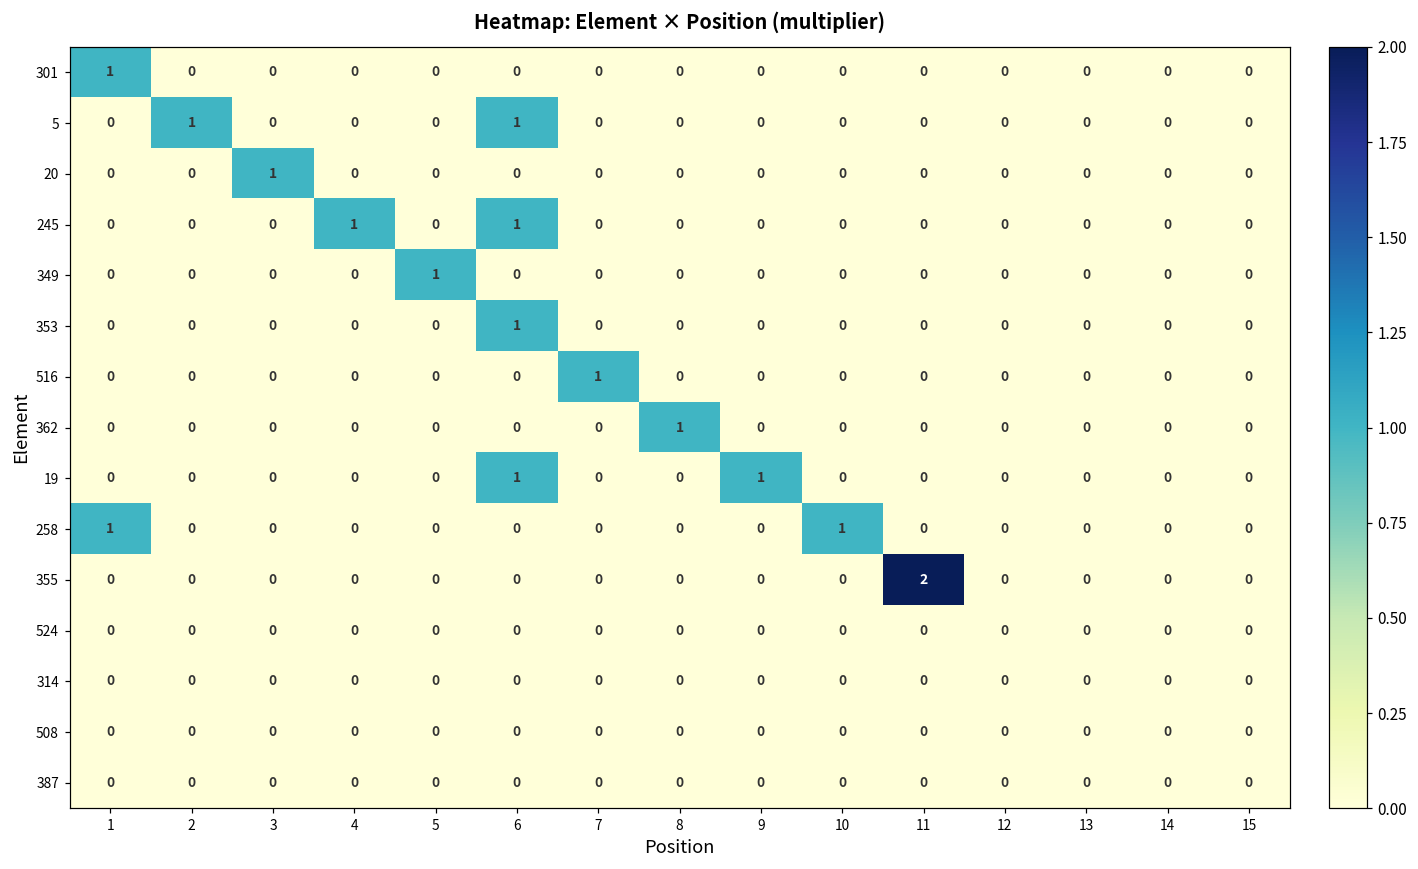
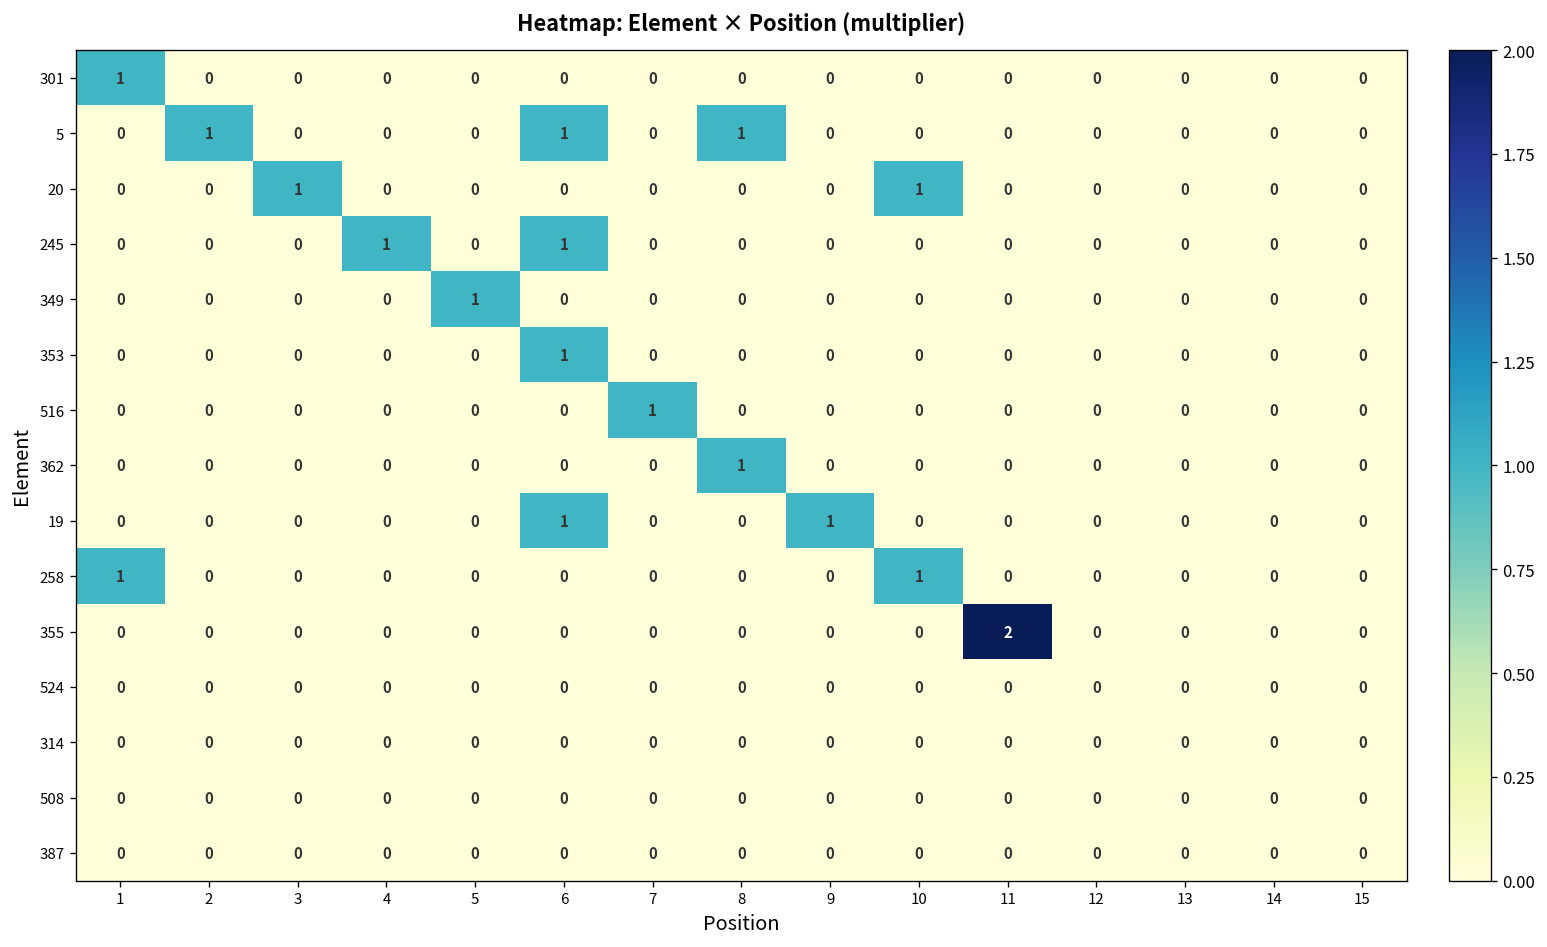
  {
    "5": {
      "1": 0,
      "2": 1,
      "3": 0,
      "4": 0,
      "5": 0,
      "6": 1,
      "7": 0,
-     "8": 0,
+     "8": 1,
      "9": 0,
      "10": 0,
      "11": 0,
      "12": 0,
      "13": 0,
      "14": 0,
      "15": 0
    },
    "20": {
      "1": 0,
      "2": 0,
      "3": 1,
      "4": 0,
      "5": 0,
      "6": 0,
      "7": 0,
      "8": 0,
      "9": 0,
-     "10": 0,
+     "10": 1,
      "11": 0,
      "12": 0,
      "13": 0,
      "14": 0,
      "15": 0
    }
  }
